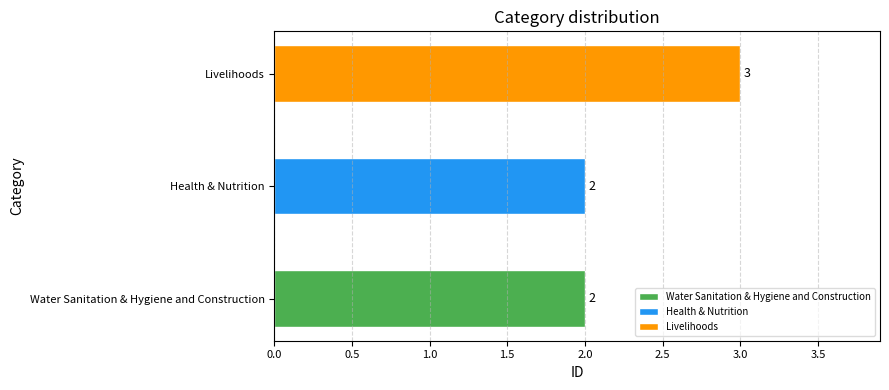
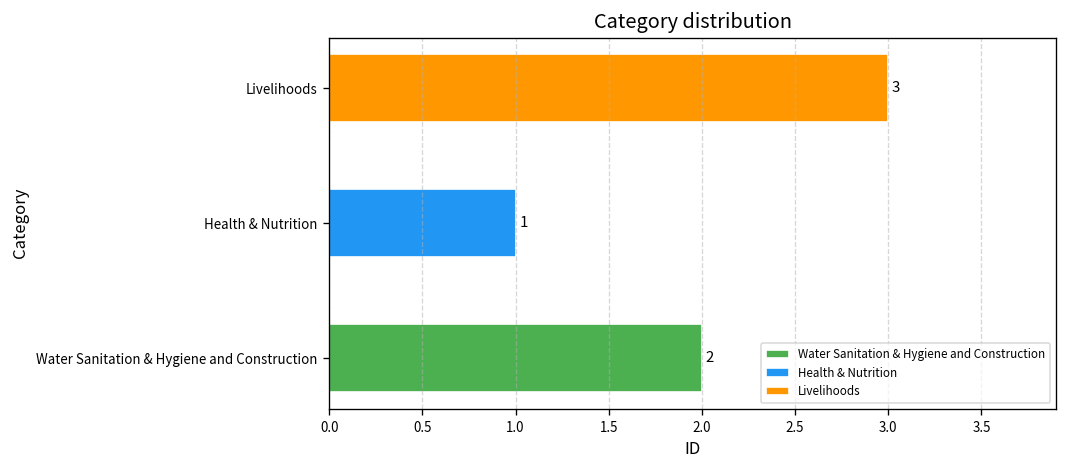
  {
    "Livelihoods": 3,
-   "Health & Nutrition": 2,
+   "Health & Nutrition": 1,
    "Water Sanitation & Hygiene and Construction": 2
  }
